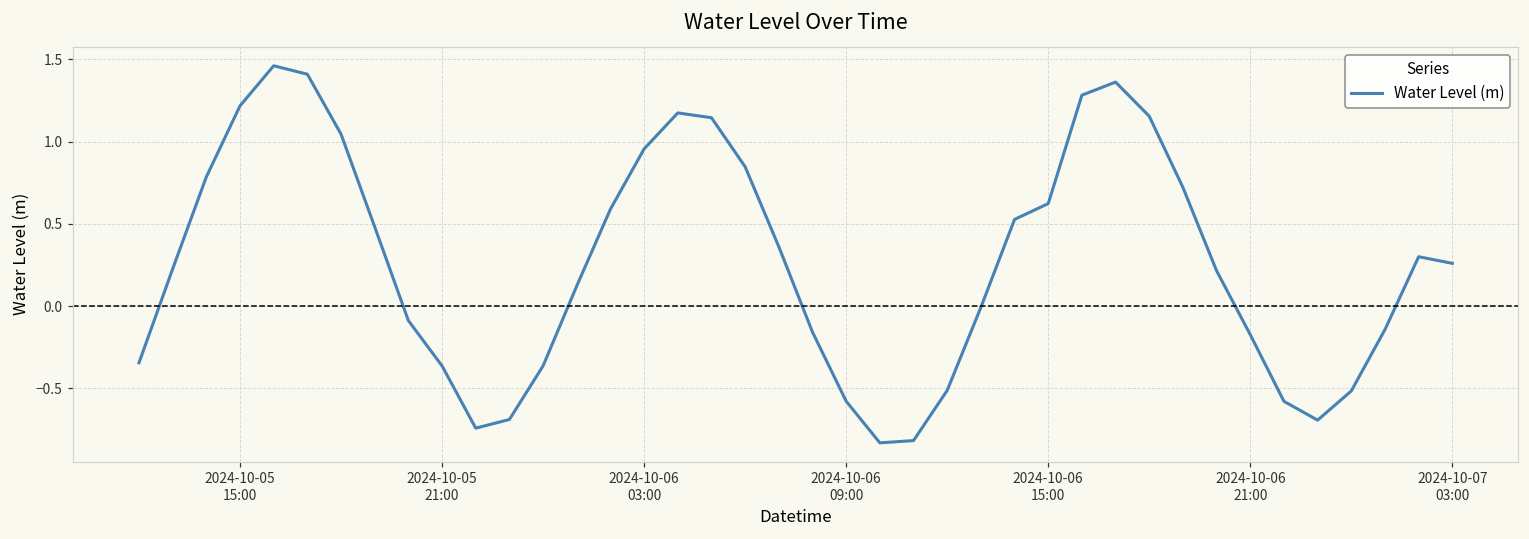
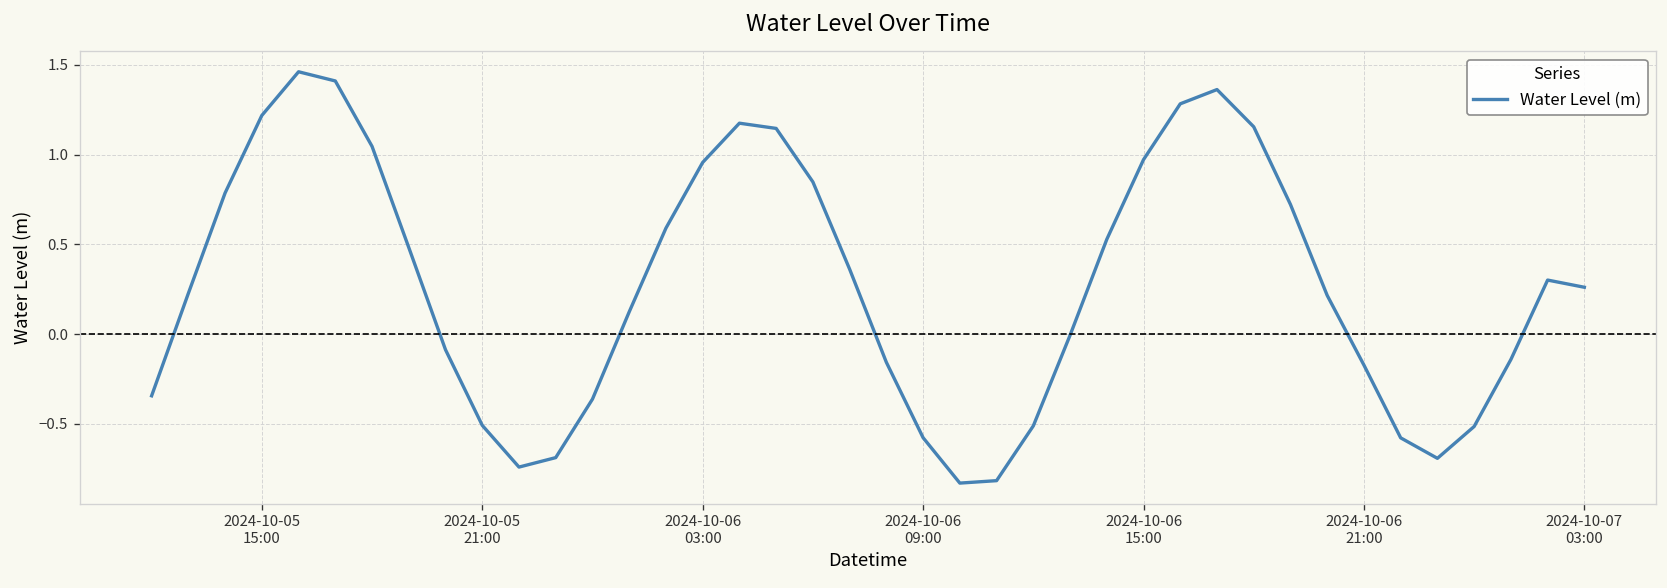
  {
    "2024-10-05 15:00": 1.22,
-   "2024-10-05 21:00": -0.36,
+   "2024-10-05 21:00": -0.51,
    "2024-10-06 03:00": 0.96,
    "2024-10-06 09:00": -0.58,
-   "2024-10-06 15:00": 0.62,
+   "2024-10-06 15:00": 0.97,
    "2024-10-06 21:00": -0.17,
    "2024-10-07 03:00": 0.26
  }
